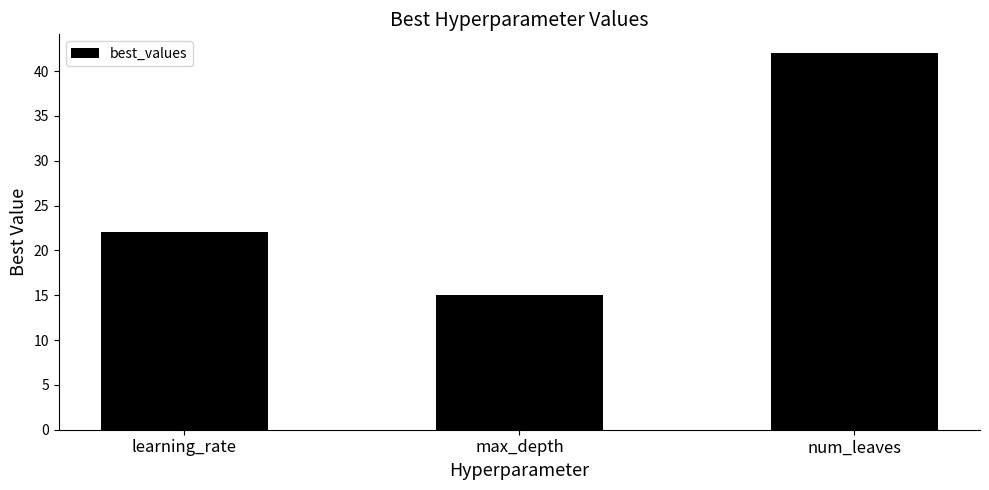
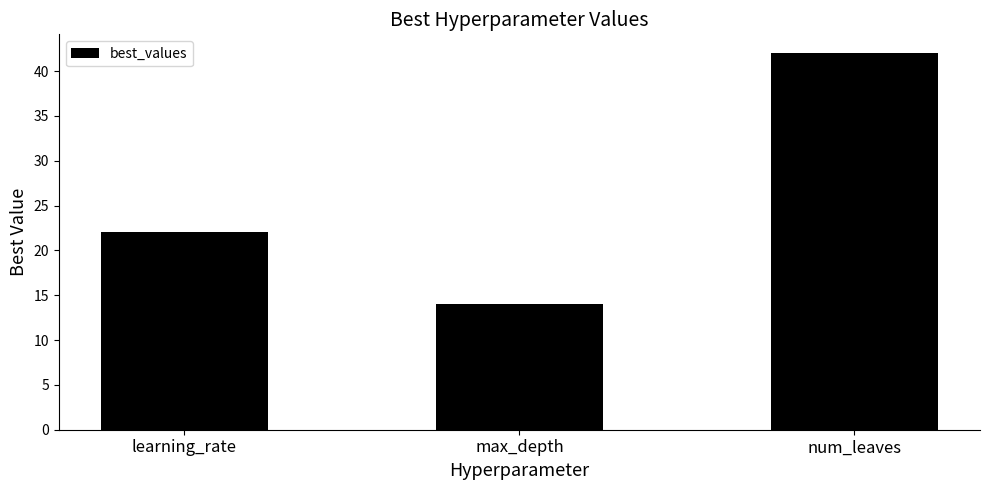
  {
    "learning_rate": 22,
-   "max_depth": 15,
+   "max_depth": 14,
    "num_leaves": 42
  }
